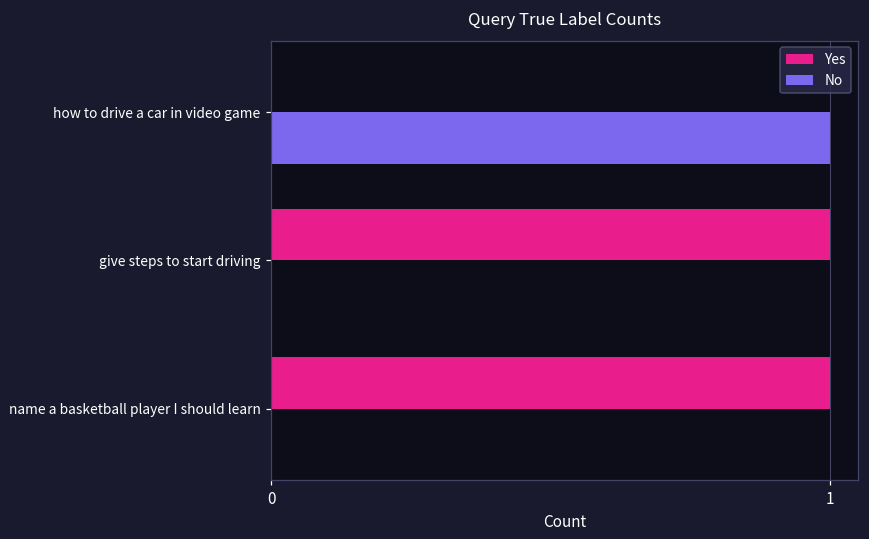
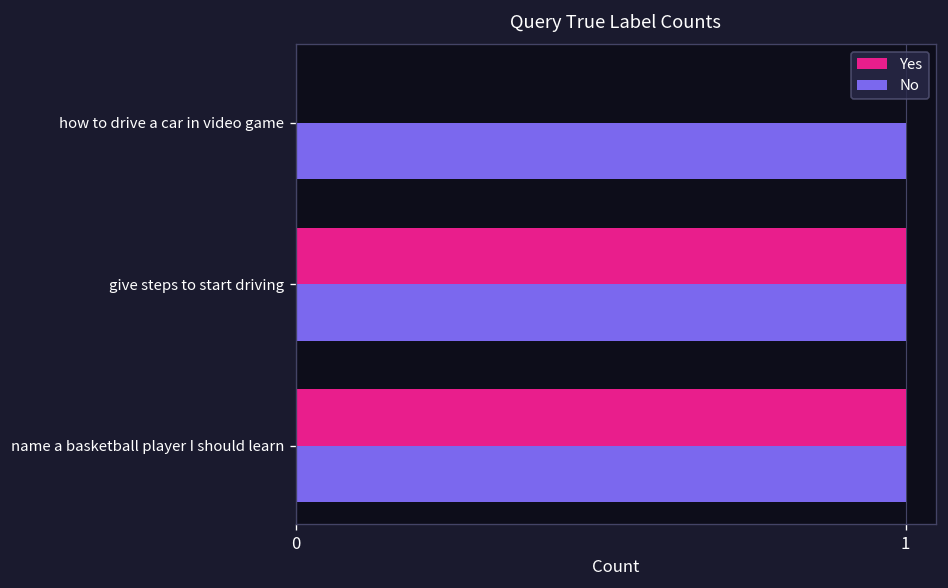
  {
    "Yes": {
      "how to drive a car in video game": 0,
      "give steps to start driving": 1,
      "name a basketball player I should learn": 1
    },
    "No": {
      "how to drive a car in video game": 1,
-     "give steps to start driving": 0,
-     "name a basketball player I should learn": 0
+     "give steps to start driving": 1,
+     "name a basketball player I should learn": 1
    }
  }
